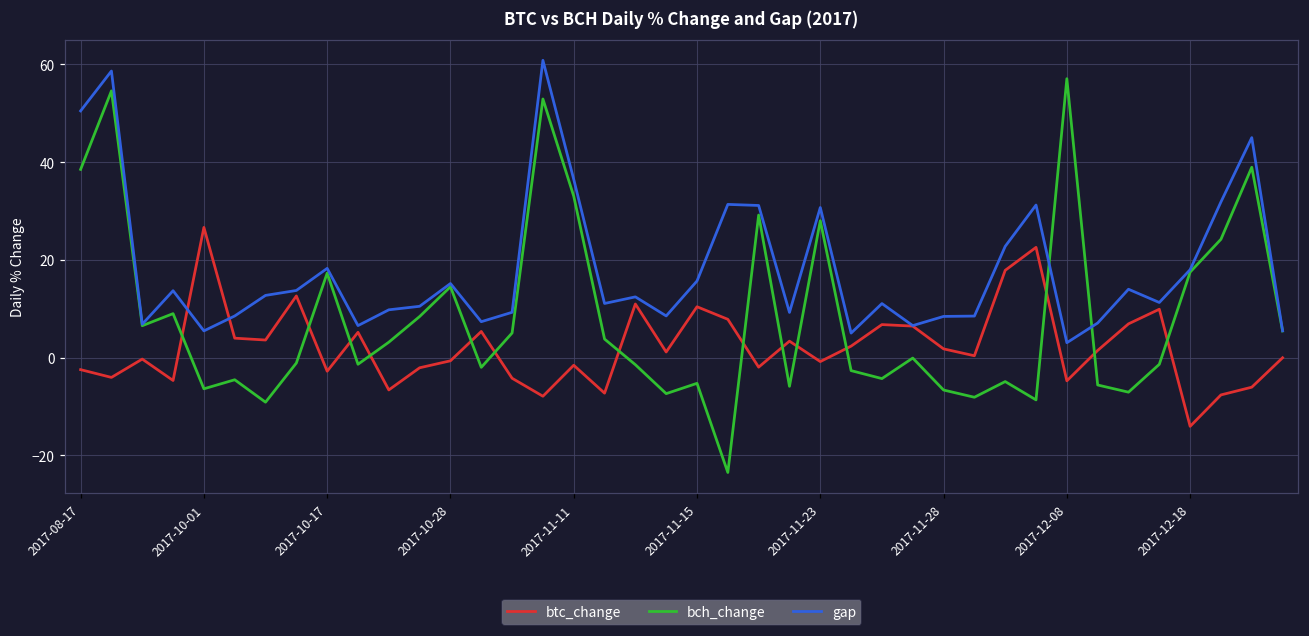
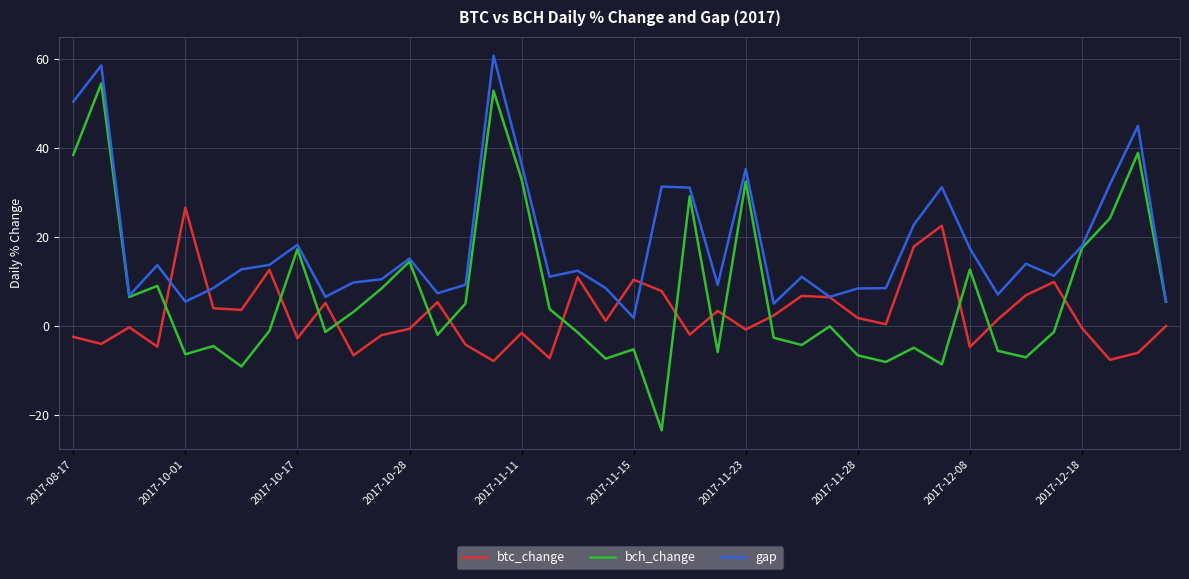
  {
    "btc_change": {
      "2017-08-17": -2,
      "2017-10-01": 27,
      "2017-10-17": -3,
      "2017-10-28": -1,
      "2017-11-11": -2,
      "2017-11-15": 10,
      "2017-11-23": -1,
      "2017-11-28": 2,
      "2017-12-08": -5,
-     "2017-12-18": -14
+     "2017-12-18": 0
    },
    "bch_change": {
      "2017-08-17": 39,
      "2017-10-01": -6,
      "2017-10-17": 17,
      "2017-10-28": 14,
      "2017-11-11": 33,
      "2017-11-15": -5,
-     "2017-11-23": 28,
+     "2017-11-23": 32,
      "2017-11-28": -7,
-     "2017-12-08": 57
+     "2017-12-08": 13
    },
    "gap": {
      "2017-08-17": 50,
      "2017-10-01": 5,
      "2017-10-17": 18,
      "2017-10-28": 15,
      "2017-11-11": 36,
-     "2017-11-15": 16,
-     "2017-11-23": 31,
+     "2017-11-15": 2,
+     "2017-11-23": 35,
      "2017-11-28": 8,
-     "2017-12-08": 3
+     "2017-12-08": 17
    }
  }
